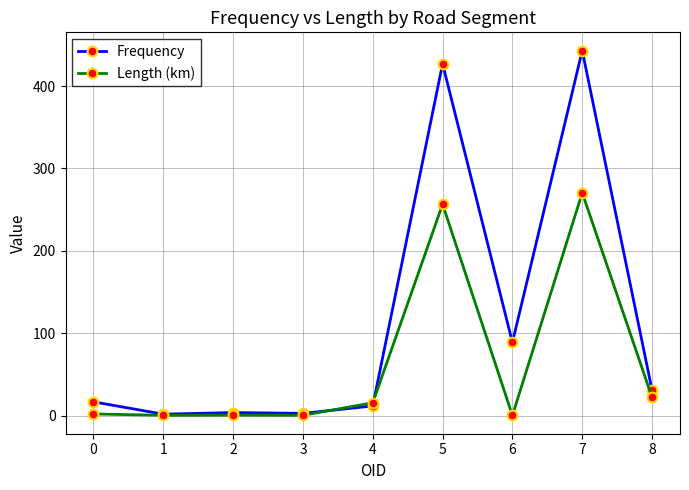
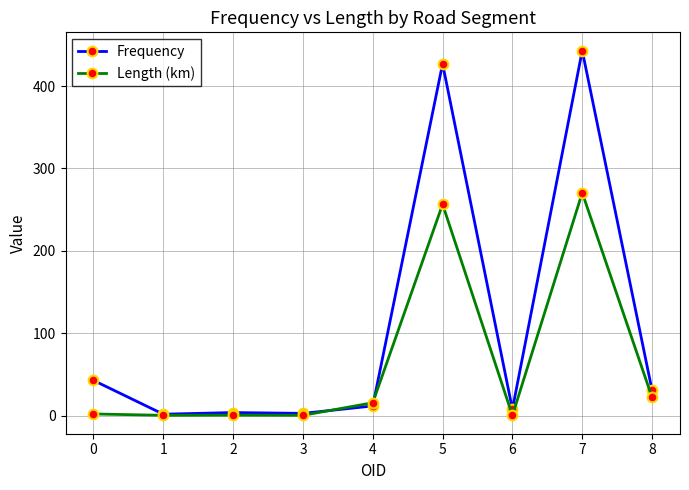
  {
    "Frequency": {
-     "0": 20,
+     "0": 40,
      "2": 0,
      "4": 10,
      "5": 430,
-     "6": 90,
+     "6": 10,
      "7": 440,
      "8": 30
    },
    "Length (km)": {
      "0": 0,
      "2": 0,
      "4": 20,
      "5": 260,
      "6": 0,
      "7": 270,
      "8": 20
    }
  }
